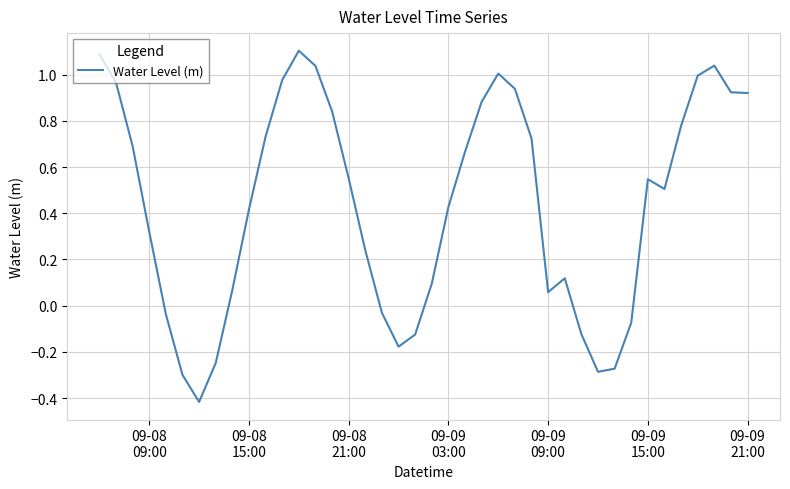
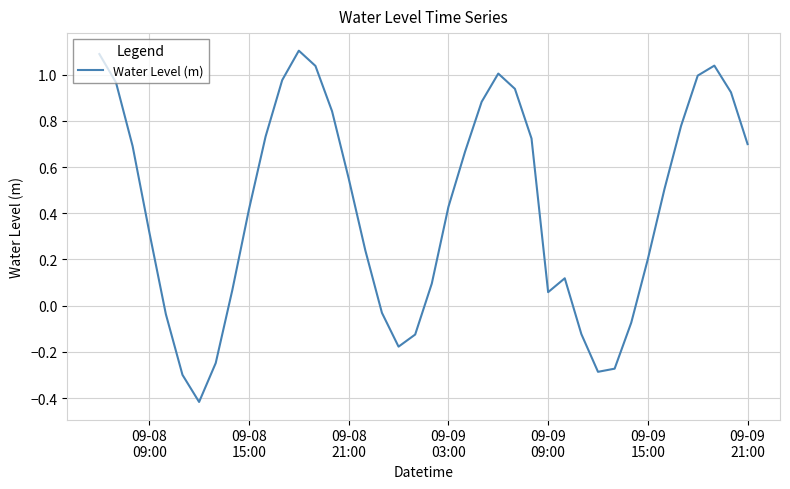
  {
    "09-08 09:00": 0.32,
    "09-08 15:00": 0.42,
    "09-08 21:00": 0.55,
    "09-09 03:00": 0.43,
    "09-09 09:00": 0.06,
-   "09-09 15:00": 0.55,
-   "09-09 21:00": 0.92
+   "09-09 15:00": 0.20,
+   "09-09 21:00": 0.70
  }
